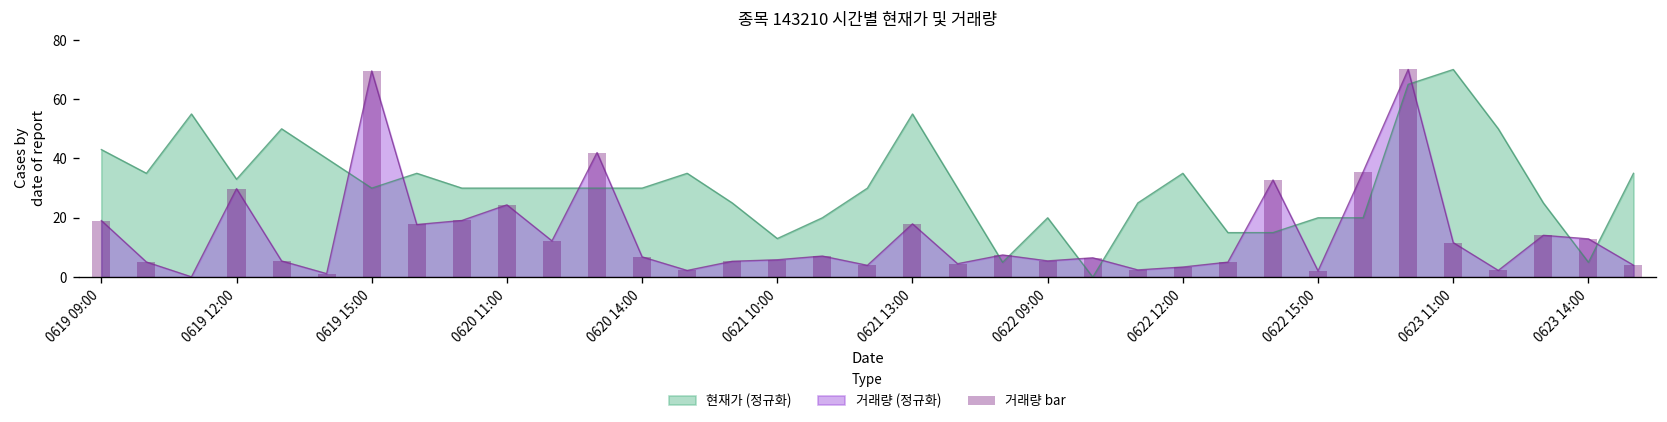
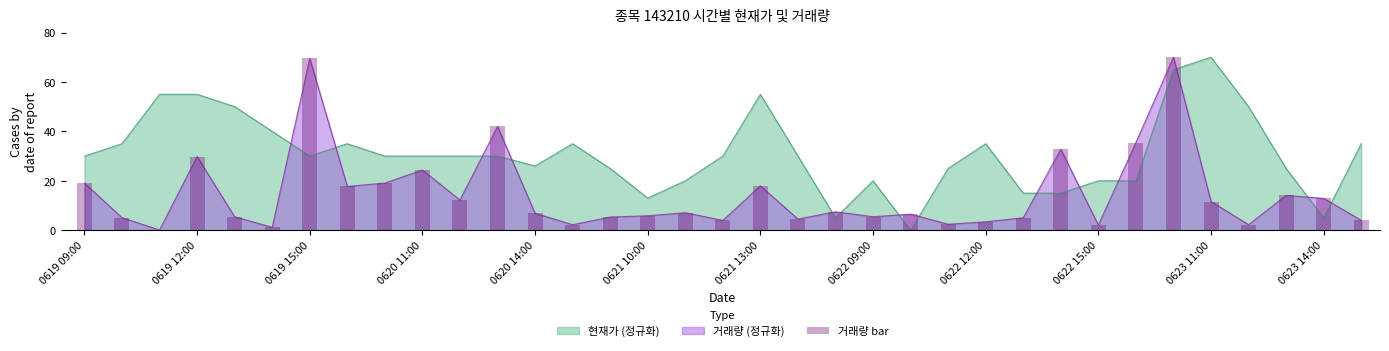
  {
    "현재가 (정규화)": {
-     "0619 09:00": 43,
-     "0619 12:00": 33,
+     "0619 09:00": 30,
+     "0619 12:00": 55,
      "0619 15:00": 30,
      "0620 11:00": 30,
-     "0620 14:00": 30,
+     "0620 14:00": 26,
      "0621 10:00": 13,
      "0621 13:00": 55,
      "0622 09:00": 20,
      "0622 12:00": 35,
      "0622 15:00": 20,
      "0623 11:00": 70,
      "0623 14:00": 5
    },
    "거래량 (정규화)": {
      "0619 09:00": 19,
      "0619 12:00": 30,
      "0619 15:00": 70,
      "0620 11:00": 24,
      "0620 14:00": 7,
      "0621 10:00": 6,
      "0621 13:00": 18,
      "0622 09:00": 5,
      "0622 12:00": 3,
      "0622 15:00": 2,
      "0623 11:00": 12,
      "0623 14:00": 13
    }
  }
